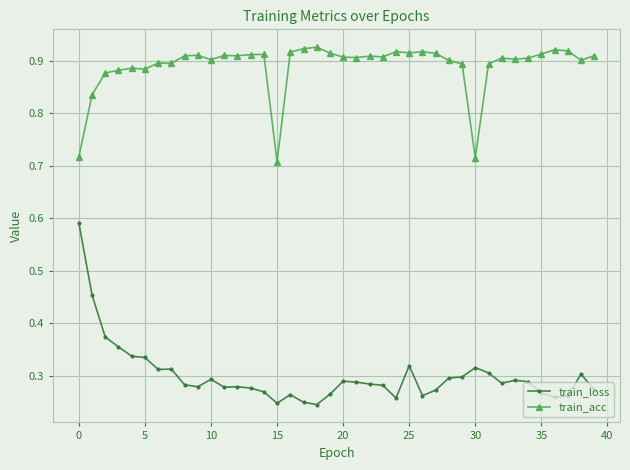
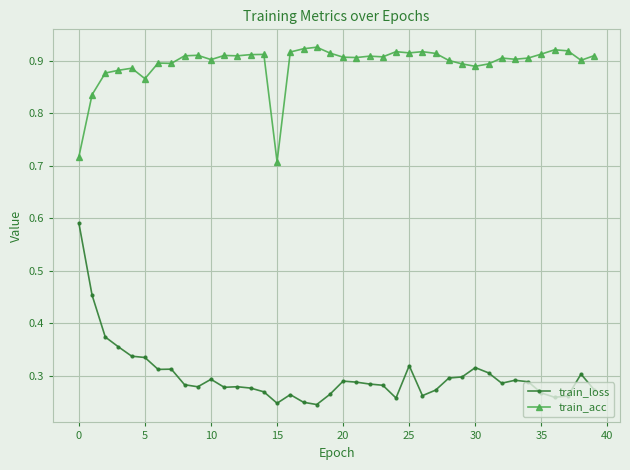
  {
    "train_loss": {
      "0": 0.59,
      "5": 0.33,
      "10": 0.29,
      "15": 0.25,
      "20": 0.29,
      "25": 0.32,
      "30": 0.32
    },
    "train_acc": {
      "0": 0.72,
-     "5": 0.88,
+     "5": 0.87,
      "10": 0.90,
      "15": 0.71,
      "20": 0.91,
      "25": 0.91,
-     "30": 0.72,
+     "30": 0.89,
      "35": 0.91
    }
  }
